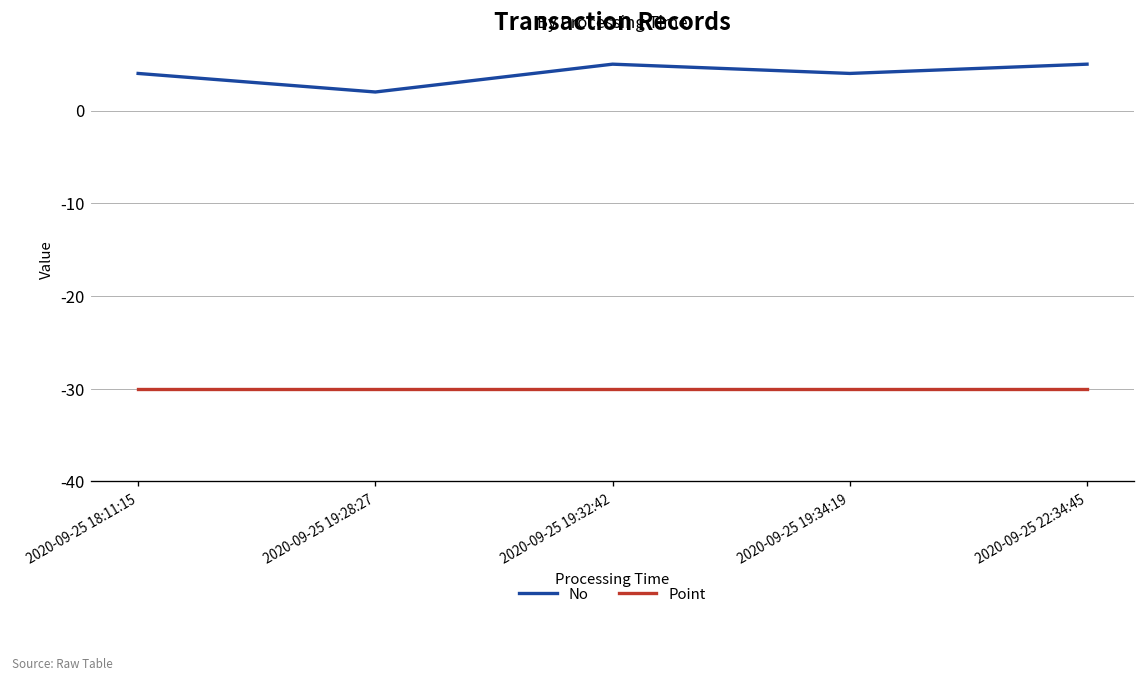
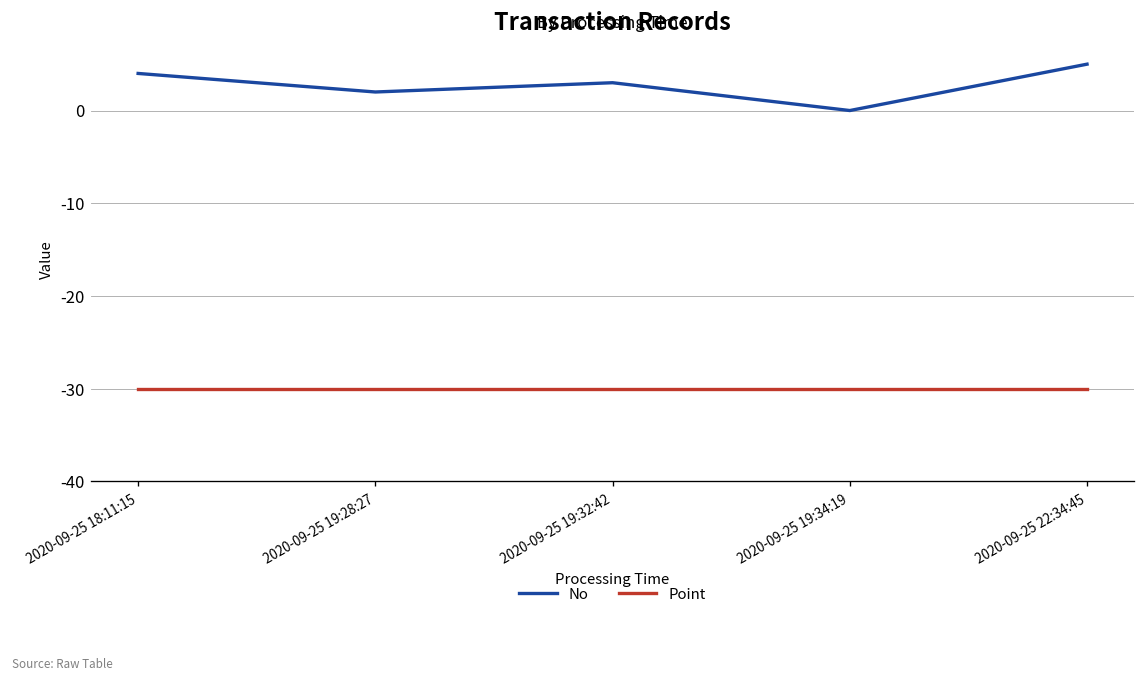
  {
    "No": {
      "2020-09-25 18:11:15": 4,
      "2020-09-25 19:28:27": 2,
-     "2020-09-25 19:32:42": 5,
-     "2020-09-25 19:34:19": 4,
+     "2020-09-25 19:32:42": 3,
+     "2020-09-25 19:34:19": 0,
      "2020-09-25 22:34:45": 5
    },
    "Point": {
      "2020-09-25 18:11:15": -30,
      "2020-09-25 19:28:27": -30,
      "2020-09-25 19:32:42": -30,
      "2020-09-25 19:34:19": -30,
      "2020-09-25 22:34:45": -30
    }
  }
